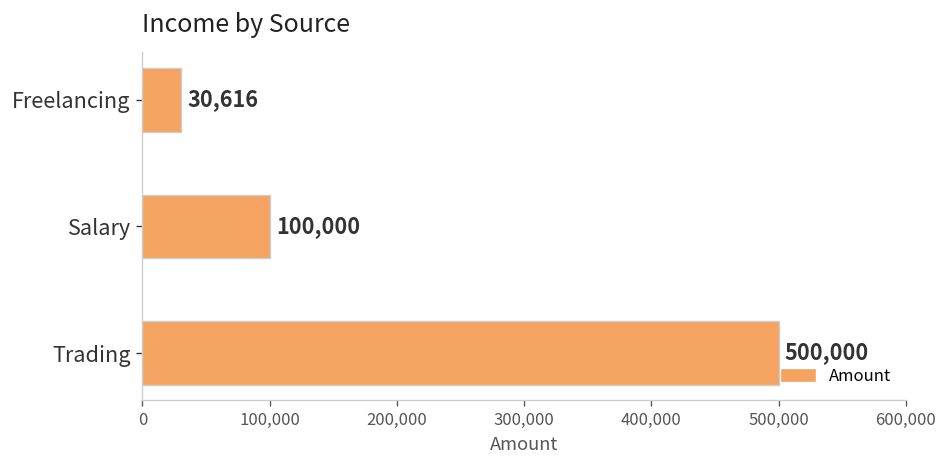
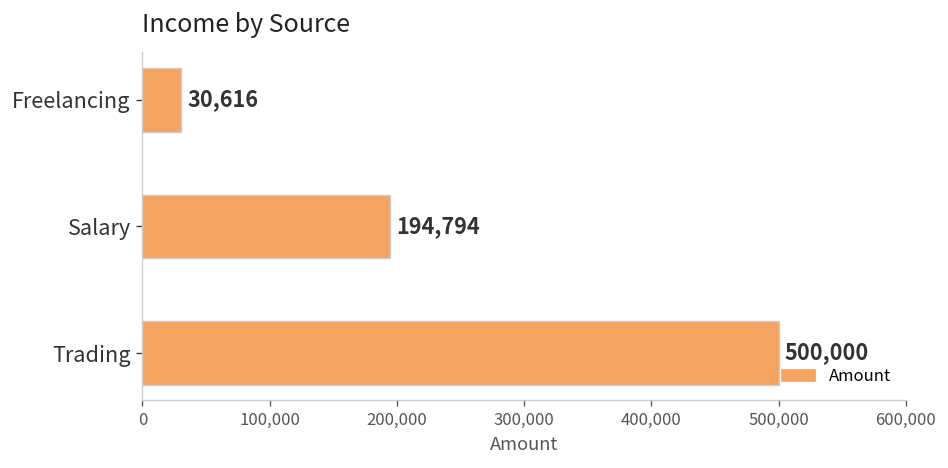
  {
    "Freelancing": "30,616",
-   "Salary": "100,000",
+   "Salary": "194,794",
    "Trading": "500,000"
  }
